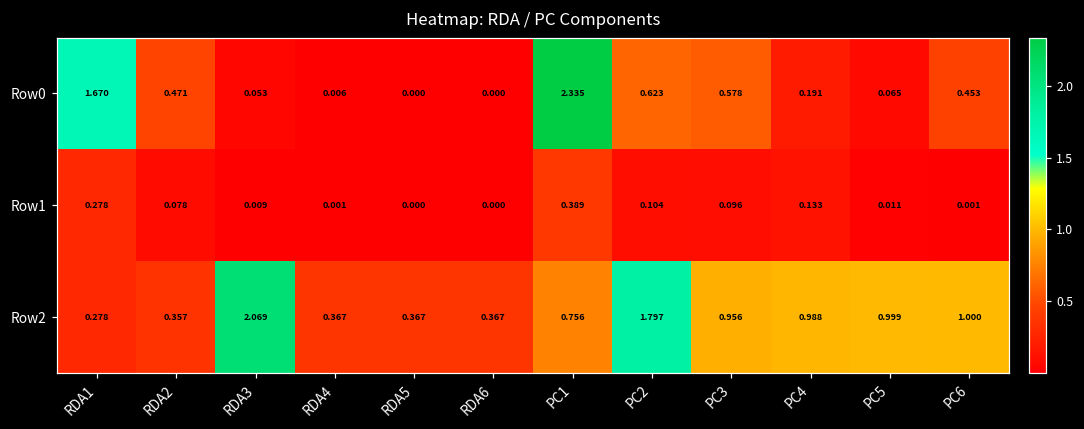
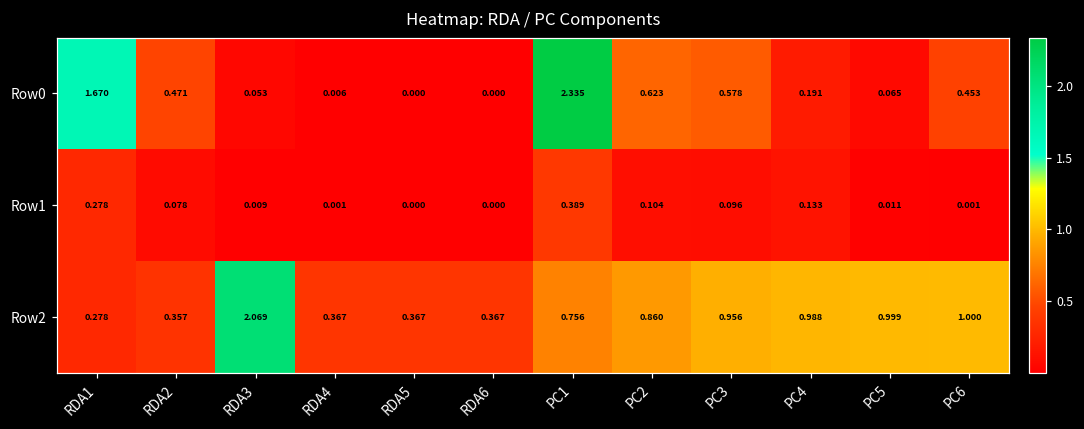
  {
    "Row0": {
      "RDA1": 1.670,
      "RDA2": 0.471,
      "RDA3": 0.053,
      "RDA4": 0.006,
      "RDA5": 0.000,
      "RDA6": 0.000,
      "PC1": 2.335,
      "PC2": 0.623,
      "PC3": 0.578,
      "PC4": 0.191,
      "PC5": 0.065,
      "PC6": 0.453
    },
    "Row1": {
      "RDA1": 0.278,
      "RDA2": 0.078,
      "RDA3": 0.009,
      "RDA4": 0.001,
      "RDA5": 0.000,
      "RDA6": 0.000,
      "PC1": 0.389,
      "PC2": 0.104,
      "PC3": 0.096,
      "PC4": 0.133,
      "PC5": 0.011,
      "PC6": 0.001
    },
    "Row2": {
      "RDA1": 0.278,
      "RDA2": 0.357,
      "RDA3": 2.069,
      "RDA4": 0.367,
      "RDA5": 0.367,
      "RDA6": 0.367,
      "PC1": 0.756,
-     "PC2": 1.797,
+     "PC2": 0.860,
      "PC3": 0.956,
      "PC4": 0.988,
      "PC5": 0.999,
      "PC6": 1.000
    }
  }
